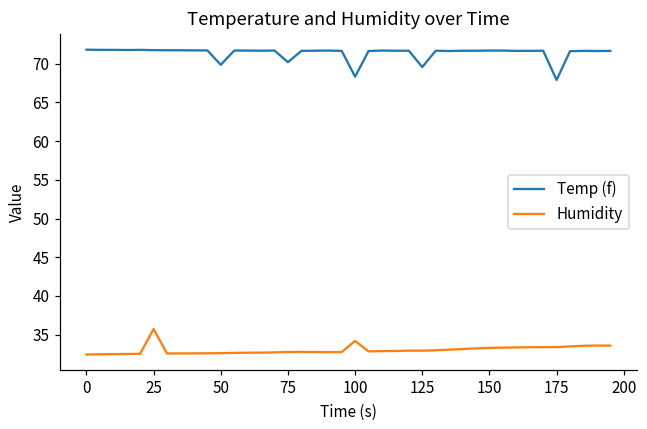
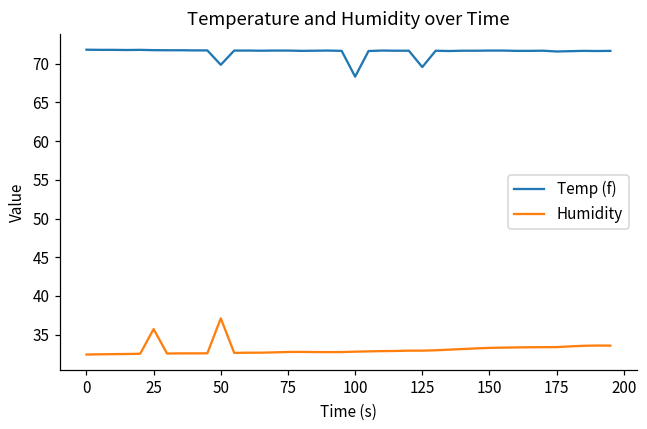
  {
    "Temp (f)": {
      "0": 72,
      "25": 72,
      "50": 70,
-     "75": 70,
+     "75": 72,
      "100": 68,
      "125": 70,
      "150": 72,
-     "175": 68
+     "175": 72
    },
    "Humidity": {
      "0": 32,
      "25": 36,
-     "50": 33,
+     "50": 37,
      "75": 33,
-     "100": 34,
+     "100": 33,
      "125": 33,
      "150": 33,
      "175": 33
    }
  }
